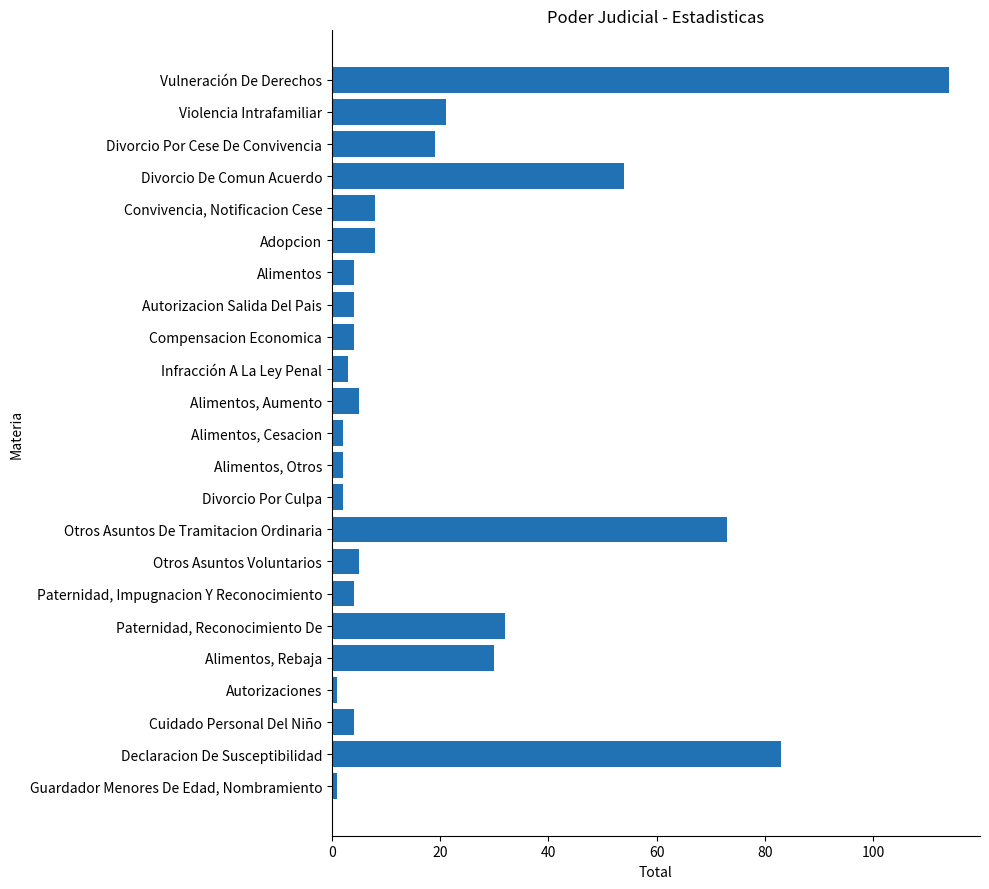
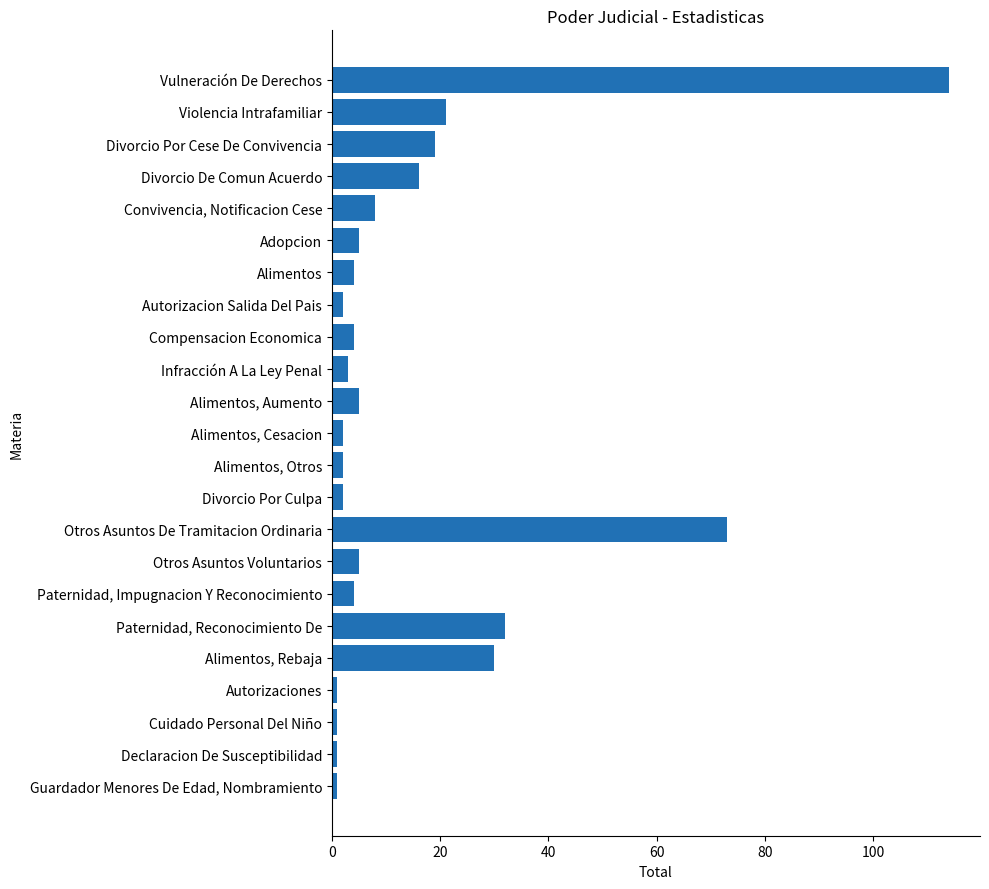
  {
    "Vulneración De Derechos": 114,
    "Violencia Intrafamiliar": 21,
    "Divorcio Por Cese De Convivencia": 19,
-   "Divorcio De Comun Acuerdo": 54,
+   "Divorcio De Comun Acuerdo": 16,
    "Convivencia, Notificacion Cese": 8,
-   "Adopcion": 8,
+   "Adopcion": 5,
    "Alimentos": 4,
-   "Autorizacion Salida Del Pais": 4,
+   "Autorizacion Salida Del Pais": 2,
    "Compensacion Economica": 4,
    "Infracción A La Ley Penal": 3,
    "Alimentos, Aumento": 5,
    "Alimentos, Cesacion": 2,
    "Alimentos, Otros": 2,
    "Divorcio Por Culpa": 2,
    "Otros Asuntos De Tramitacion Ordinaria": 73,
    "Otros Asuntos Voluntarios": 5,
    "Paternidad, Impugnacion Y Reconocimiento": 4,
    "Paternidad, Reconocimiento De": 32,
    "Alimentos, Rebaja": 30,
    "Autorizaciones": 1,
-   "Cuidado Personal Del Niño": 4,
-   "Declaracion De Susceptibilidad": 83,
+   "Cuidado Personal Del Niño": 1,
+   "Declaracion De Susceptibilidad": 1,
    "Guardador Menores De Edad, Nombramiento": 1
  }
